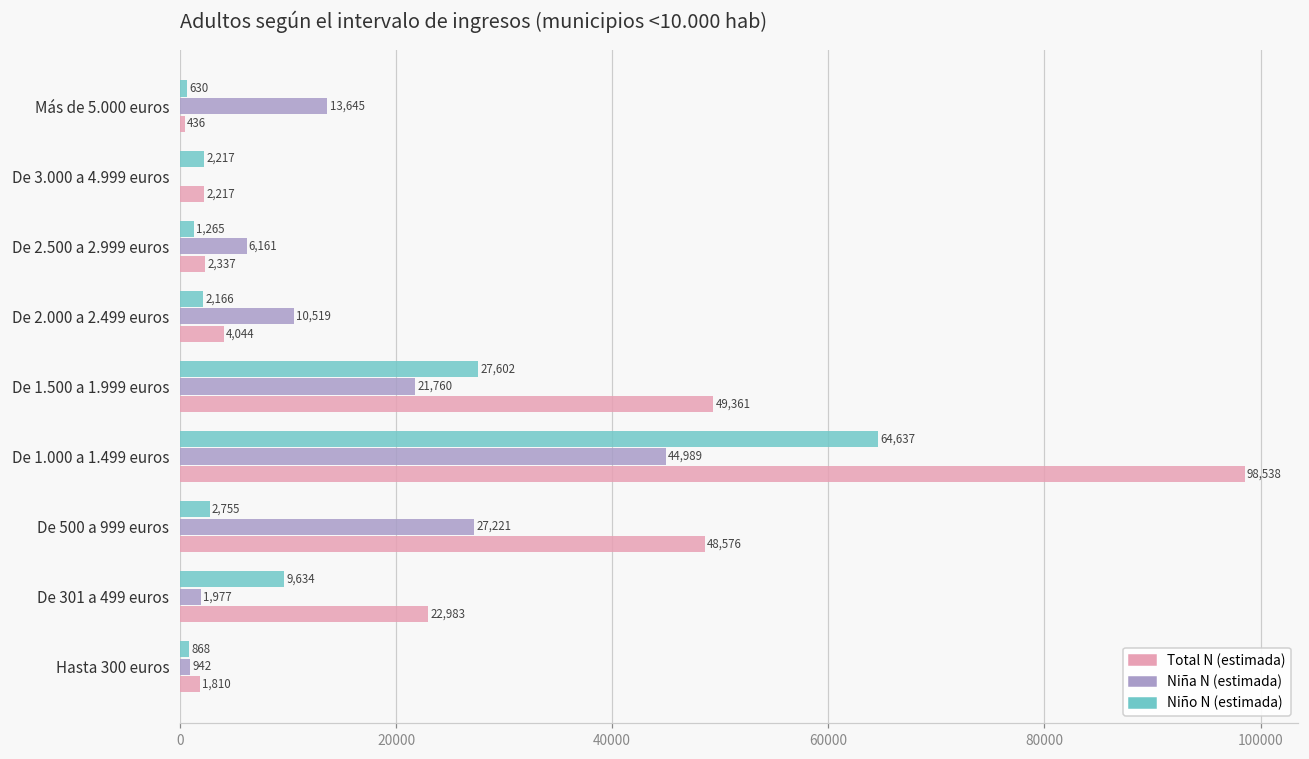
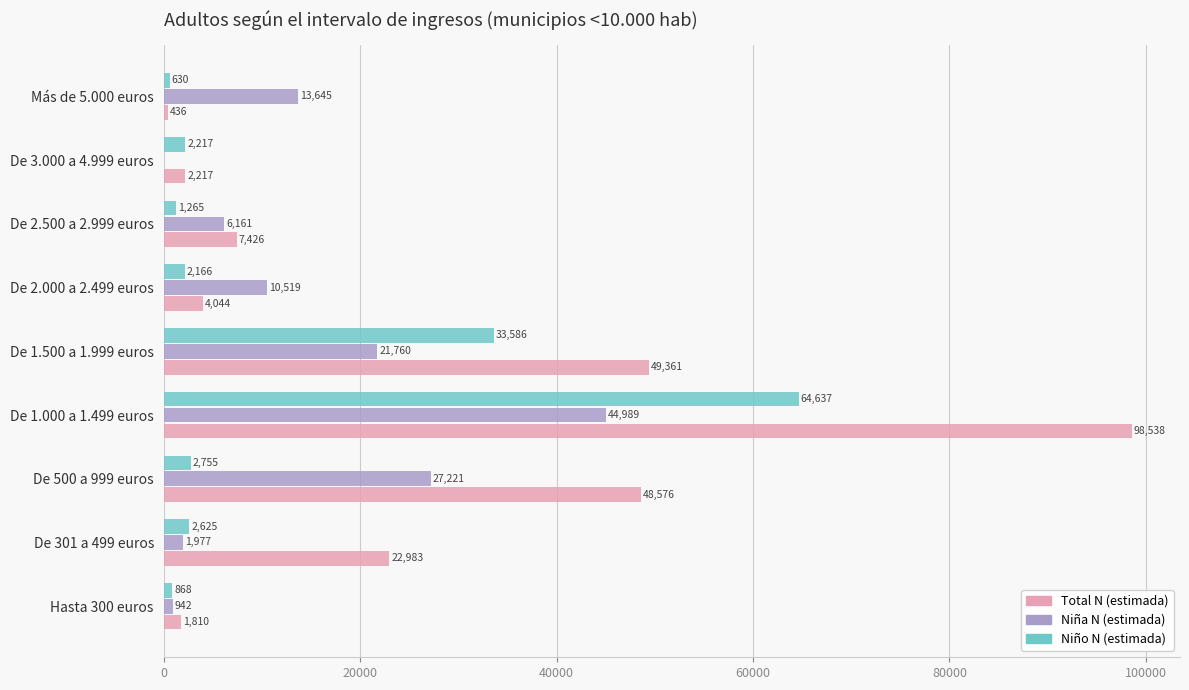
  {
    "Total N (estimada)": {
      "Más de 5.000 euros": "436",
      "De 3.000 a 4.999 euros": "2,217",
-     "De 2.500 a 2.999 euros": "2,337",
+     "De 2.500 a 2.999 euros": "7,426",
      "De 2.000 a 2.499 euros": "4,044",
      "De 1.500 a 1.999 euros": "49,361",
      "De 1.000 a 1.499 euros": "98,538",
      "De 500 a 999 euros": "48,576",
      "De 301 a 499 euros": "22,983",
      "Hasta 300 euros": "1,810"
    },
    "Niña N (estimada)": {
      "Más de 5.000 euros": "13,645",
      "De 2.500 a 2.999 euros": "6,161",
      "De 2.000 a 2.499 euros": "10,519",
      "De 1.500 a 1.999 euros": "21,760",
      "De 1.000 a 1.499 euros": "44,989",
      "De 500 a 999 euros": "27,221",
      "De 301 a 499 euros": "1,977",
      "Hasta 300 euros": "942"
    },
    "Niño N (estimada)": {
      "Más de 5.000 euros": "630",
      "De 3.000 a 4.999 euros": "2,217",
      "De 2.500 a 2.999 euros": "1,265",
      "De 2.000 a 2.499 euros": "2,166",
-     "De 1.500 a 1.999 euros": "27,602",
+     "De 1.500 a 1.999 euros": "33,586",
      "De 1.000 a 1.499 euros": "64,637",
      "De 500 a 999 euros": "2,755",
-     "De 301 a 499 euros": "9,634",
+     "De 301 a 499 euros": "2,625",
      "Hasta 300 euros": "868"
    }
  }
